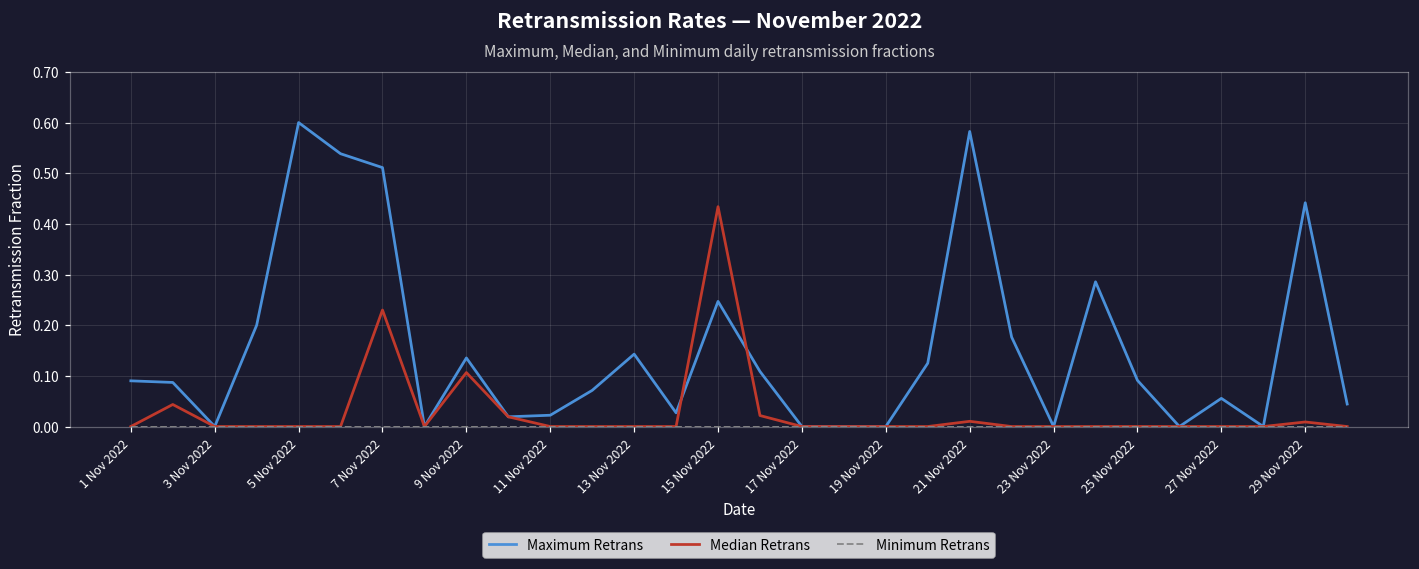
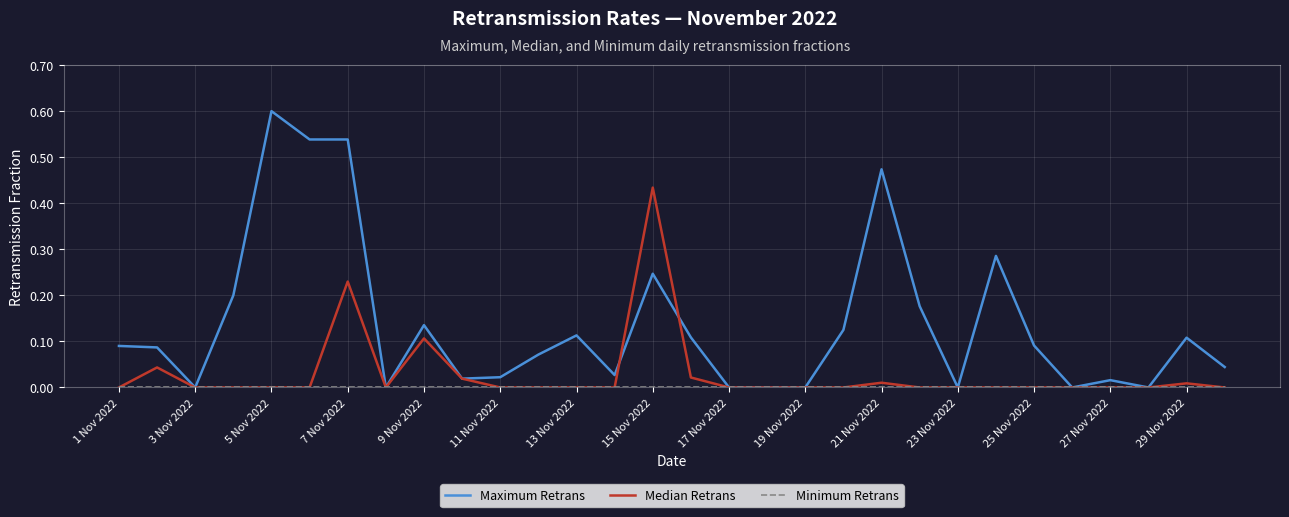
  {
    "Maximum Retrans": {
      "1 Nov 2022": 0.09,
      "5 Nov 2022": 0.60,
-     "7 Nov 2022": 0.51,
+     "7 Nov 2022": 0.54,
      "9 Nov 2022": 0.14,
      "11 Nov 2022": 0.02,
-     "13 Nov 2022": 0.14,
+     "13 Nov 2022": 0.11,
      "15 Nov 2022": 0.25,
-     "21 Nov 2022": 0.58,
+     "21 Nov 2022": 0.47,
      "25 Nov 2022": 0.09,
-     "27 Nov 2022": 0.06,
-     "29 Nov 2022": 0.44
+     "27 Nov 2022": 0.02,
+     "29 Nov 2022": 0.11
    },
    "Median Retrans": {
      "7 Nov 2022": 0.23,
      "9 Nov 2022": 0.11,
      "15 Nov 2022": 0.43,
      "21 Nov 2022": 0.01,
      "29 Nov 2022": 0.01
    },
    "Minimum Retrans": {
      "7 Nov 2022": 0.00,
      "9 Nov 2022": 0.00,
      "15 Nov 2022": 0.00,
      "21 Nov 2022": 0.00,
      "29 Nov 2022": 0.00
    }
  }
